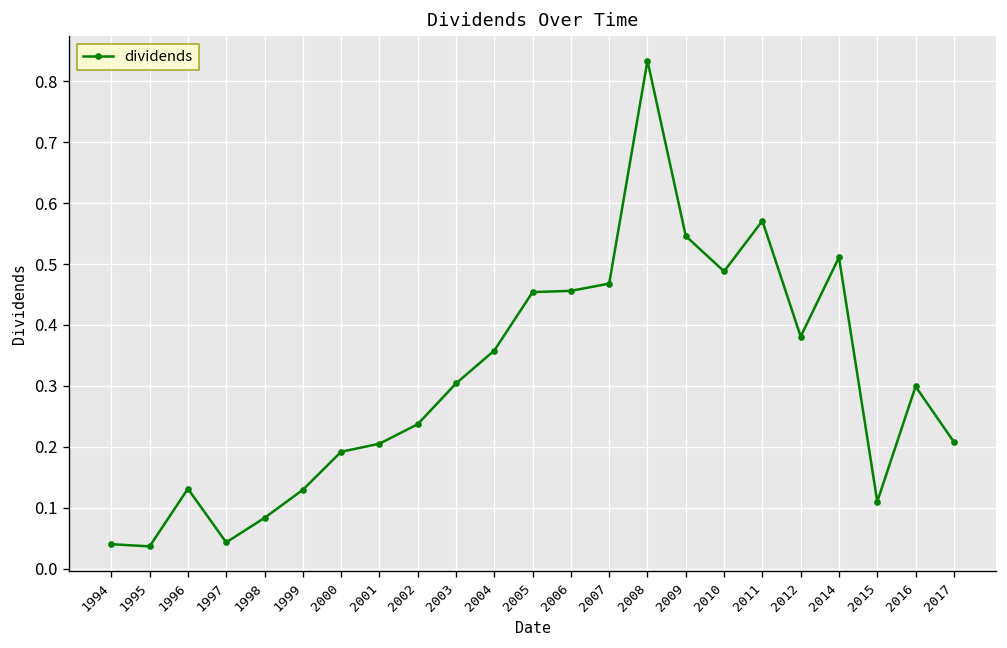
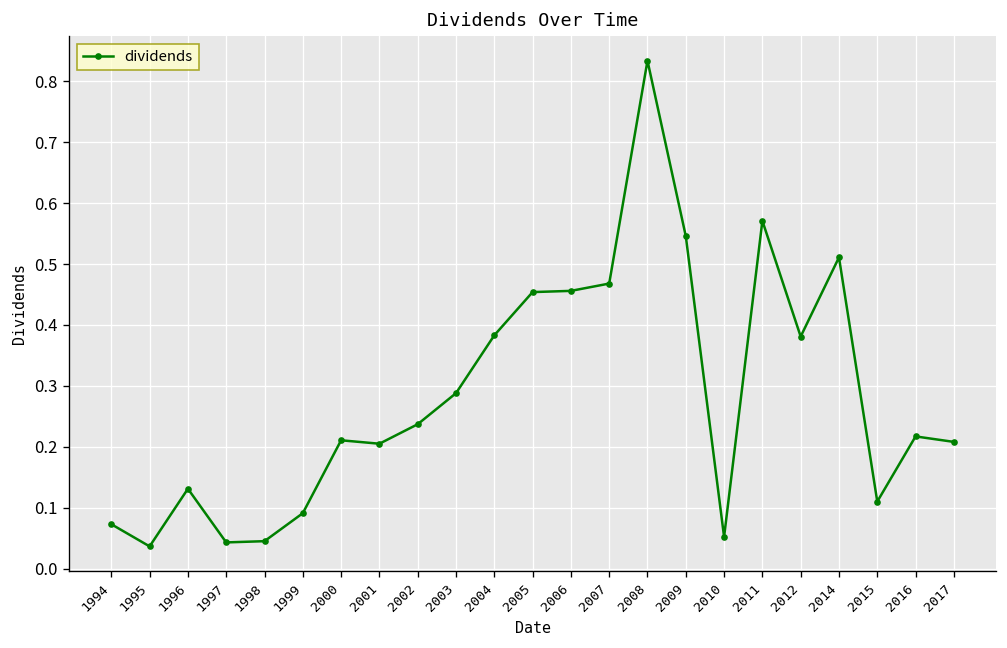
  {
-   "1994": 0.04,
+   "1994": 0.07,
    "1995": 0.04,
    "1996": 0.13,
    "1997": 0.04,
-   "1998": 0.08,
-   "1999": 0.13,
-   "2000": 0.19,
+   "1998": 0.04,
+   "1999": 0.09,
+   "2000": 0.21,
    "2001": 0.21,
    "2002": 0.24,
-   "2003": 0.30,
-   "2004": 0.36,
+   "2003": 0.29,
+   "2004": 0.38,
    "2005": 0.45,
    "2006": 0.46,
    "2007": 0.47,
    "2008": 0.83,
    "2009": 0.55,
-   "2010": 0.49,
+   "2010": 0.05,
    "2011": 0.57,
    "2012": 0.38,
    "2014": 0.51,
    "2015": 0.11,
-   "2016": 0.30,
+   "2016": 0.22,
    "2017": 0.21
  }
